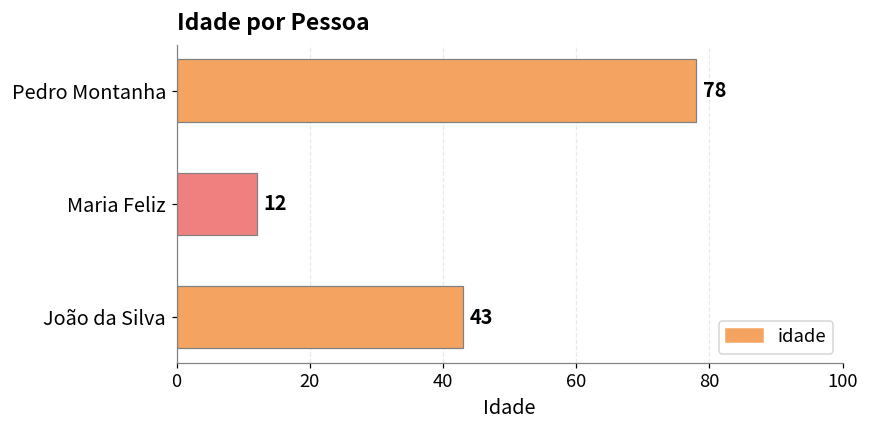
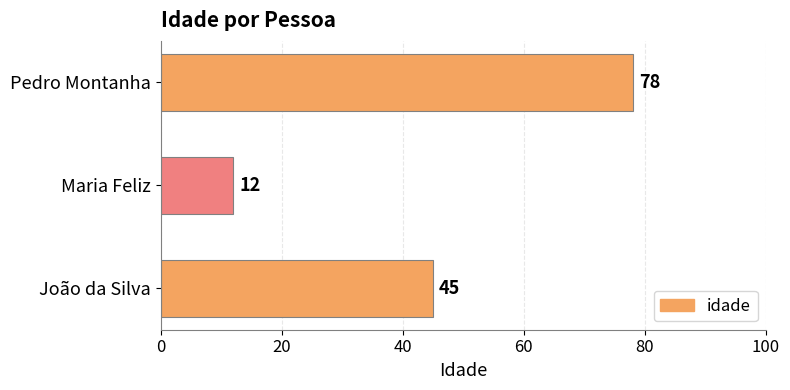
  {
    "Pedro Montanha": 78,
    "Maria Feliz": 12,
-   "João da Silva": 43
+   "João da Silva": 45
  }
